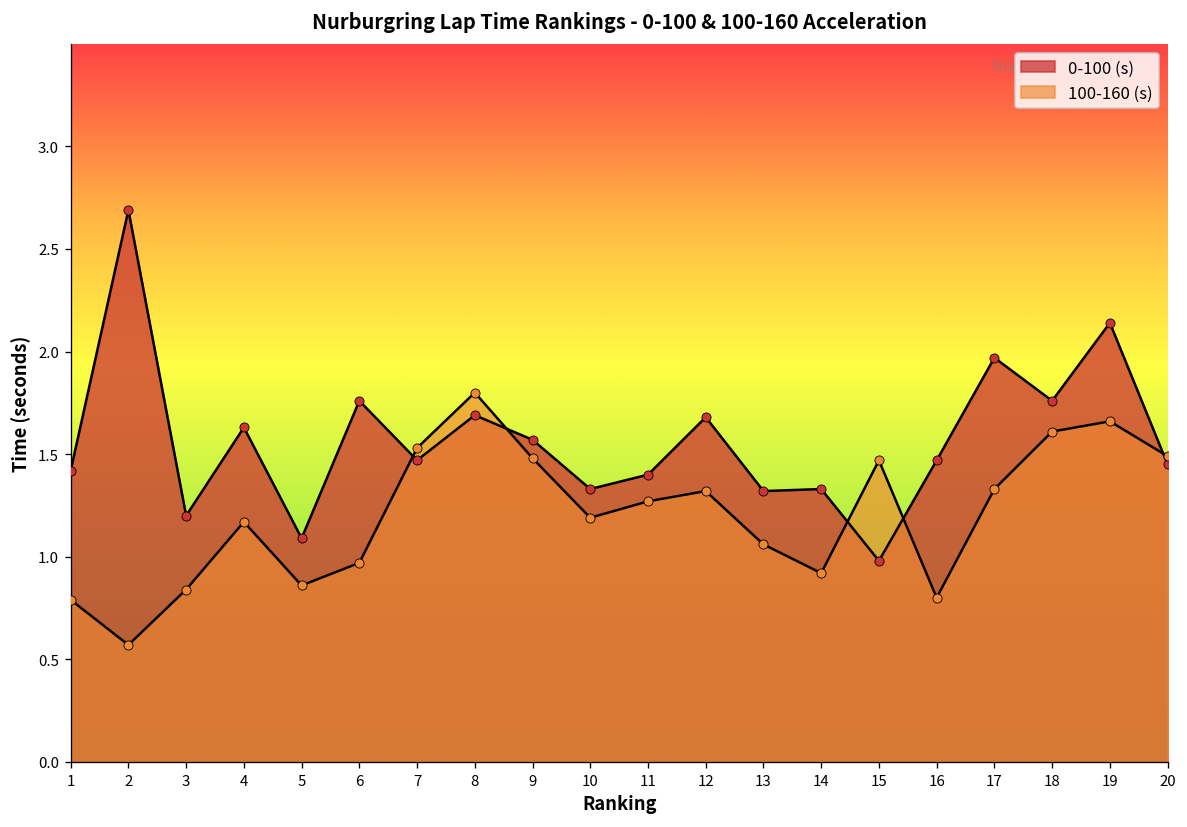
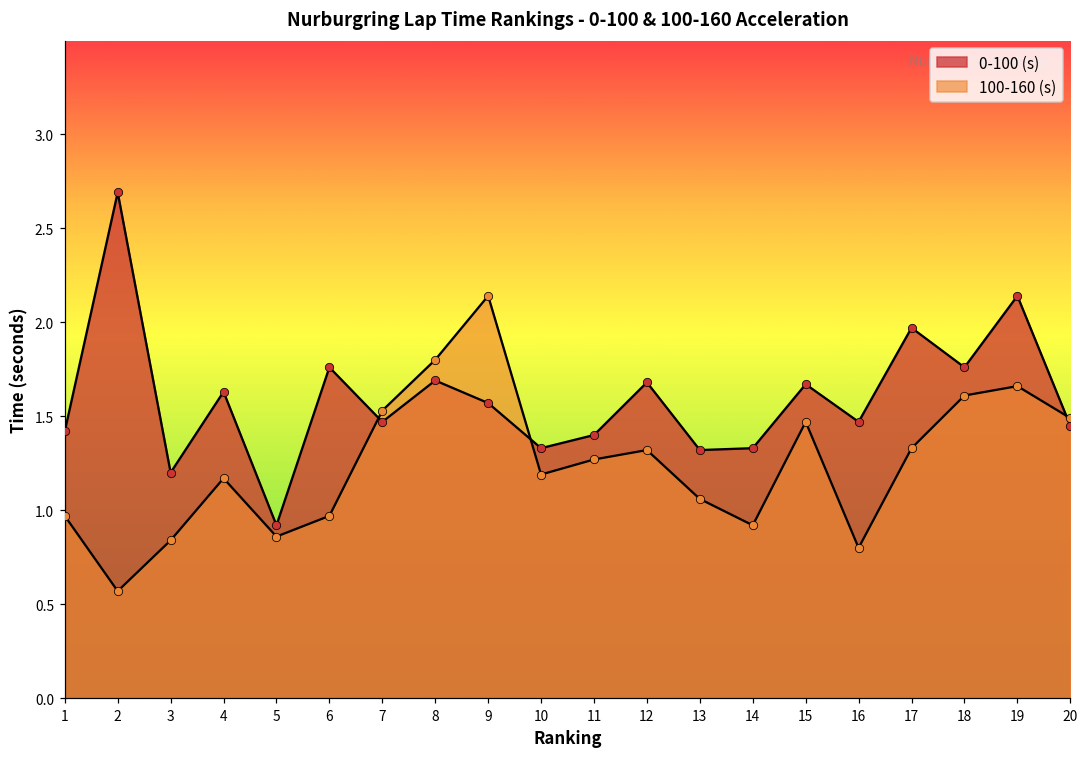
  {
    "0-100 (s)": {
      "1": 1.42,
      "2": 2.69,
      "3": 1.20,
      "4": 1.63,
-     "5": 1.09,
+     "5": 0.92,
      "6": 1.76,
      "7": 1.47,
      "8": 1.69,
      "9": 1.57,
      "10": 1.33,
      "11": 1.40,
      "12": 1.68,
      "13": 1.32,
      "14": 1.33,
-     "15": 0.98,
+     "15": 1.67,
      "16": 1.47,
      "17": 1.97,
      "18": 1.76,
      "19": 2.14,
      "20": 1.45
    },
    "100-160 (s)": {
-     "1": 0.79,
+     "1": 0.97,
      "2": 0.57,
      "3": 0.84,
      "4": 1.17,
      "5": 0.86,
      "6": 0.97,
      "7": 1.53,
      "8": 1.80,
-     "9": 1.48,
+     "9": 2.14,
      "10": 1.19,
      "11": 1.27,
      "12": 1.32,
      "13": 1.06,
      "14": 0.92,
      "15": 1.47,
      "16": 0.80,
      "17": 1.33,
      "18": 1.61,
      "19": 1.66,
      "20": 1.49
    }
  }
